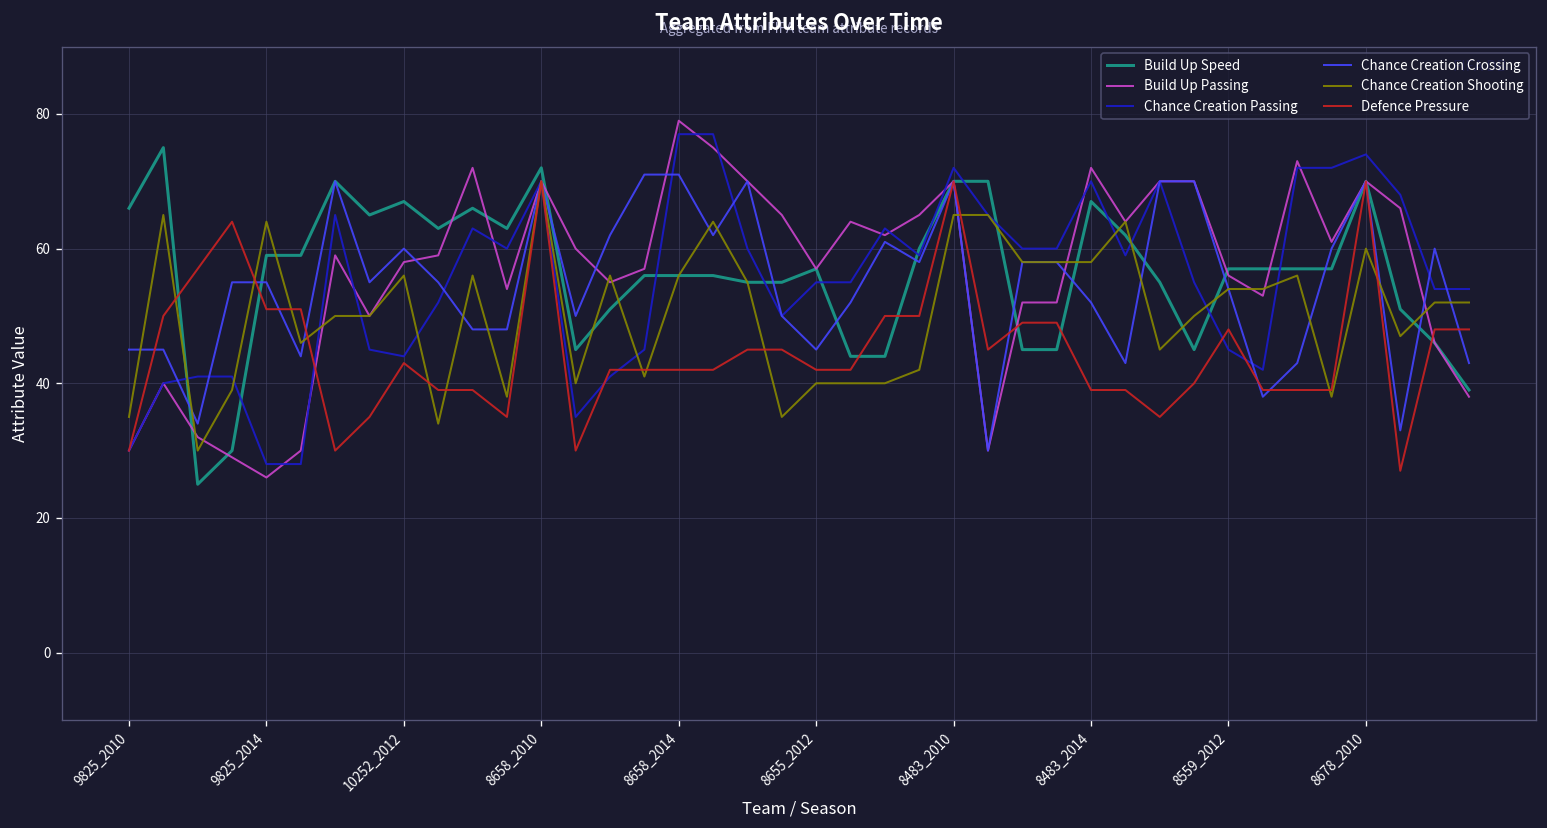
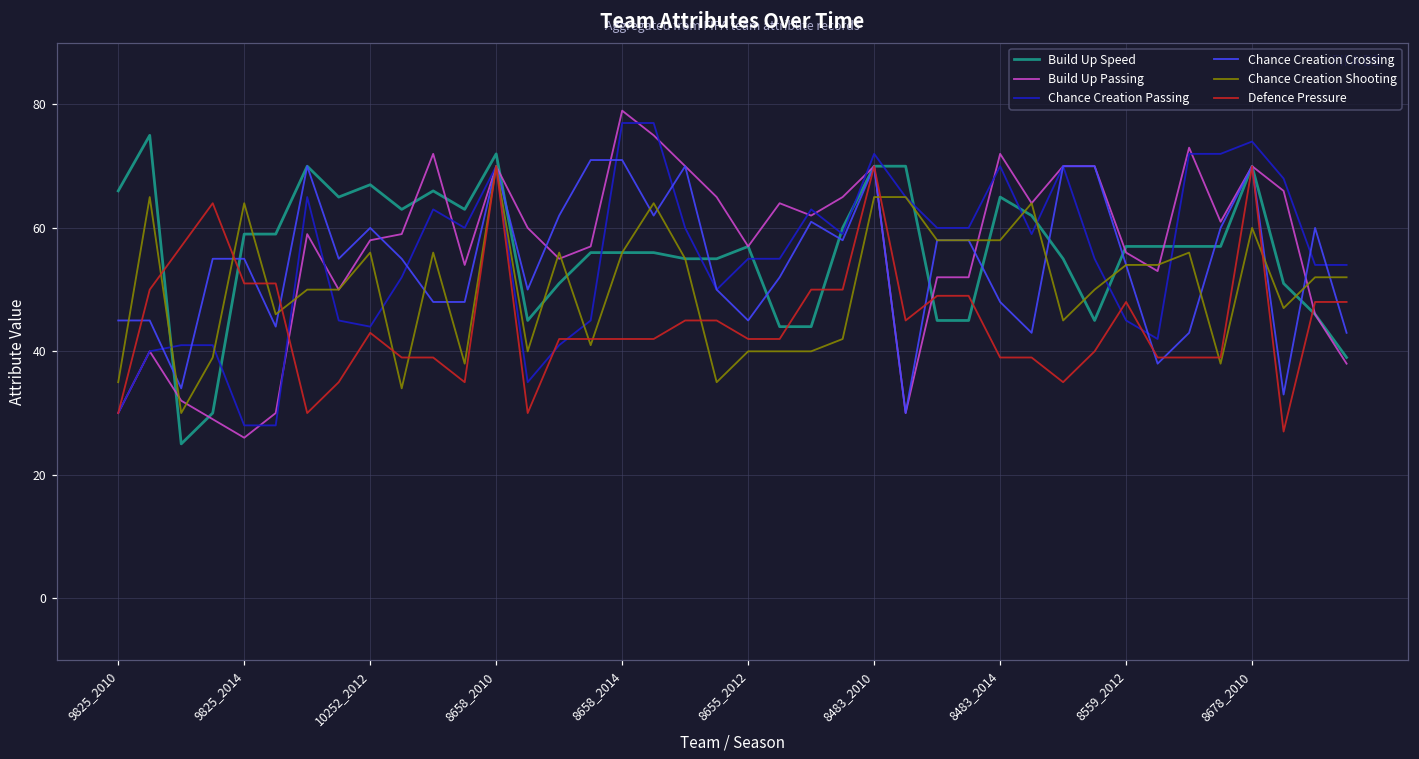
  {
    "Build Up Speed": {
      "9825_2010": 66,
      "9825_2014": 59,
      "10252_2012": 67,
      "8658_2010": 72,
-     "8483_2014": 67,
+     "8483_2014": 65,
      "8559_2012": 57
    },
    "Build Up Passing": {
      "9825_2014": 26,
      "10252_2012": 58,
      "8658_2014": 79,
      "8483_2014": 72,
      "8559_2012": 56
    },
    "Chance Creation Passing": {
      "9825_2014": 28,
      "10252_2012": 44,
      "8658_2014": 77,
      "8655_2012": 55,
      "8483_2010": 72,
      "8483_2014": 70,
      "8559_2012": 45,
      "8678_2010": 74
    },
    "Chance Creation Crossing": {
      "9825_2010": 45,
      "9825_2014": 55,
      "10252_2012": 60,
      "8658_2014": 71,
      "8655_2012": 45,
-     "8483_2014": 52
+     "8483_2014": 48
    },
    "Chance Creation Shooting": {
      "9825_2010": 35,
      "9825_2014": 64,
      "10252_2012": 56,
      "8655_2012": 40,
      "8483_2010": 65,
      "8483_2014": 58,
      "8678_2010": 60
    },
    "Defence Pressure": {
      "9825_2014": 51,
      "10252_2012": 43,
      "8658_2014": 42,
      "8655_2012": 42,
      "8483_2014": 39,
      "8559_2012": 48
    }
  }
